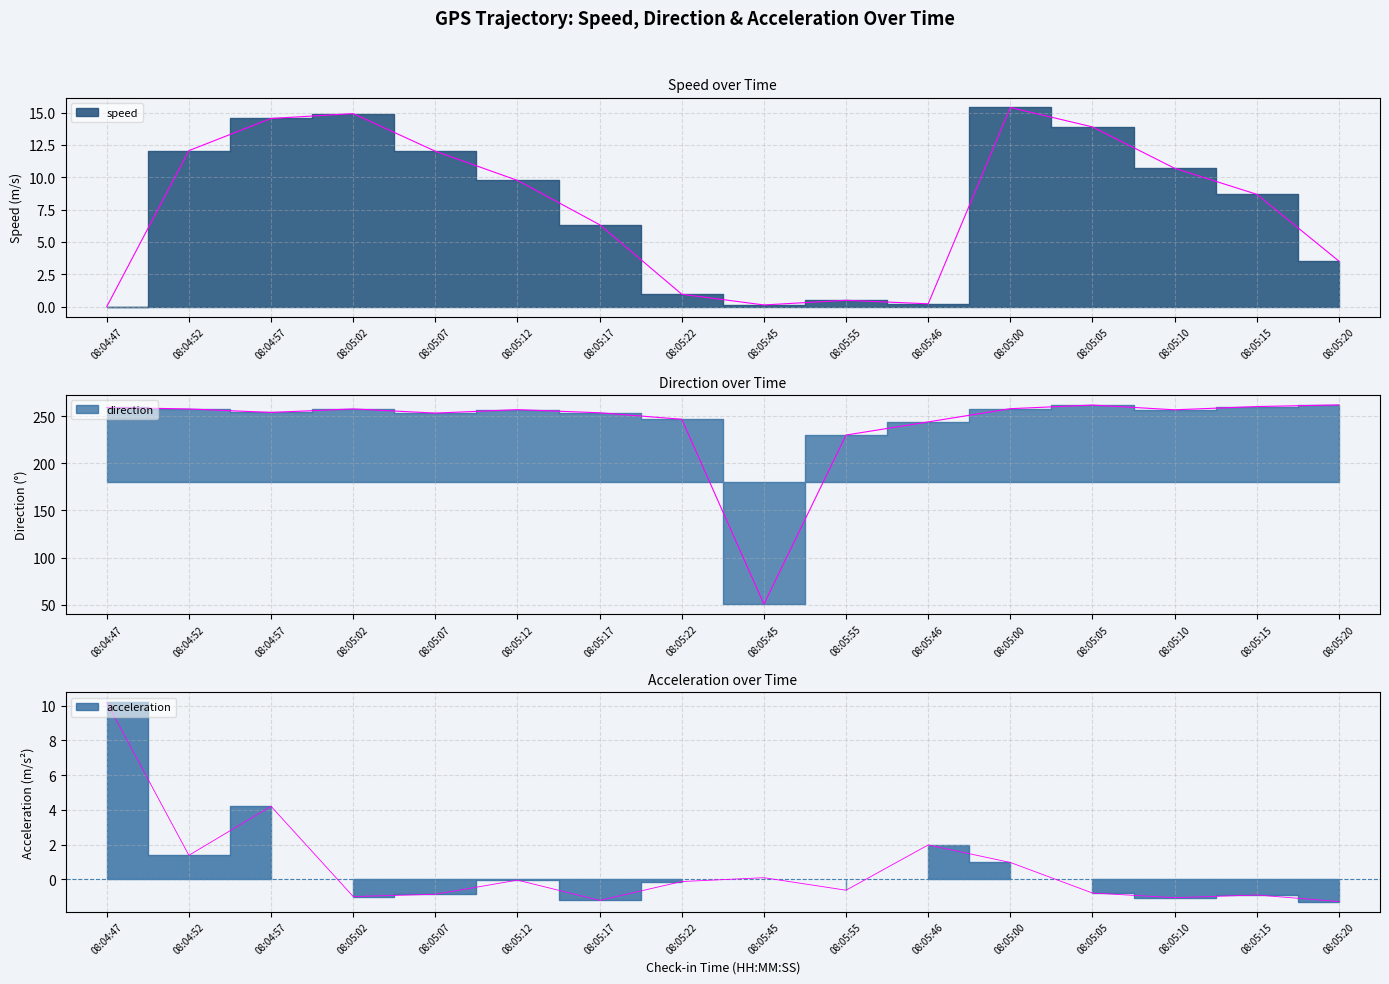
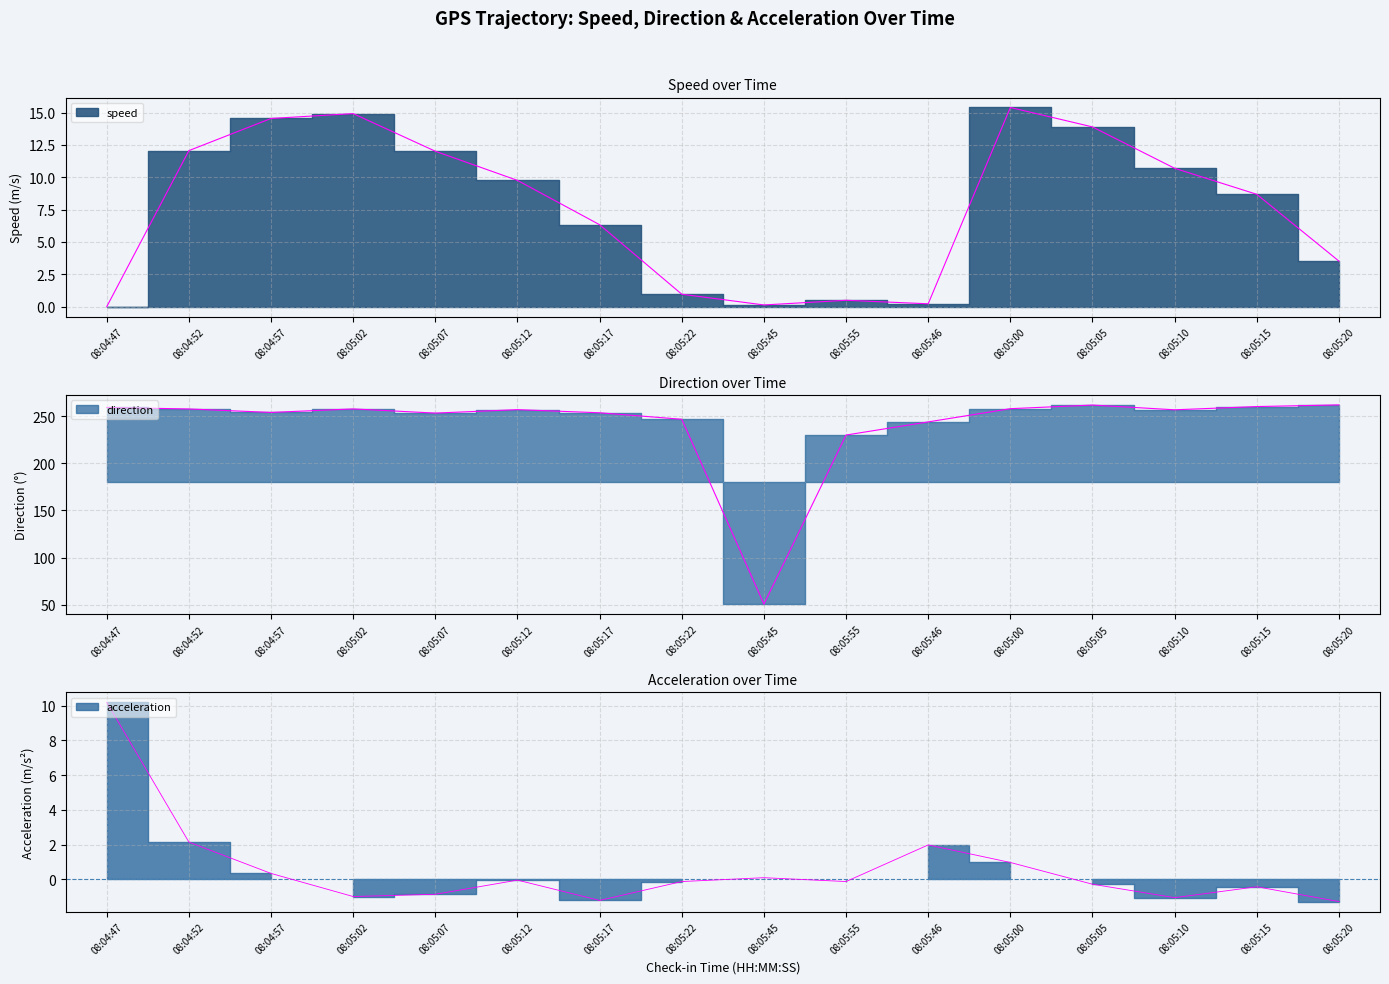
  {
    "Acceleration over Time": {
-     "08:04:52": 1.4,
-     "08:04:57": 4.2,
+     "08:04:52": 2.1,
+     "08:04:57": 0.3,
      "08:05:02": -1.0,
      "08:05:07": -0.9,
      "08:05:12": 0.0,
      "08:05:17": -1.2,
      "08:05:22": -0.1,
      "08:05:45": 0.1,
-     "08:05:55": -0.6,
+     "08:05:55": -0.1,
      "08:05:46": 2.0,
      "08:05:00": 1.0,
-     "08:05:05": -0.8,
+     "08:05:05": -0.3,
      "08:05:10": -1.1,
-     "08:05:15": -0.9,
+     "08:05:15": -0.4,
      "08:05:20": -1.3
    }
  }
